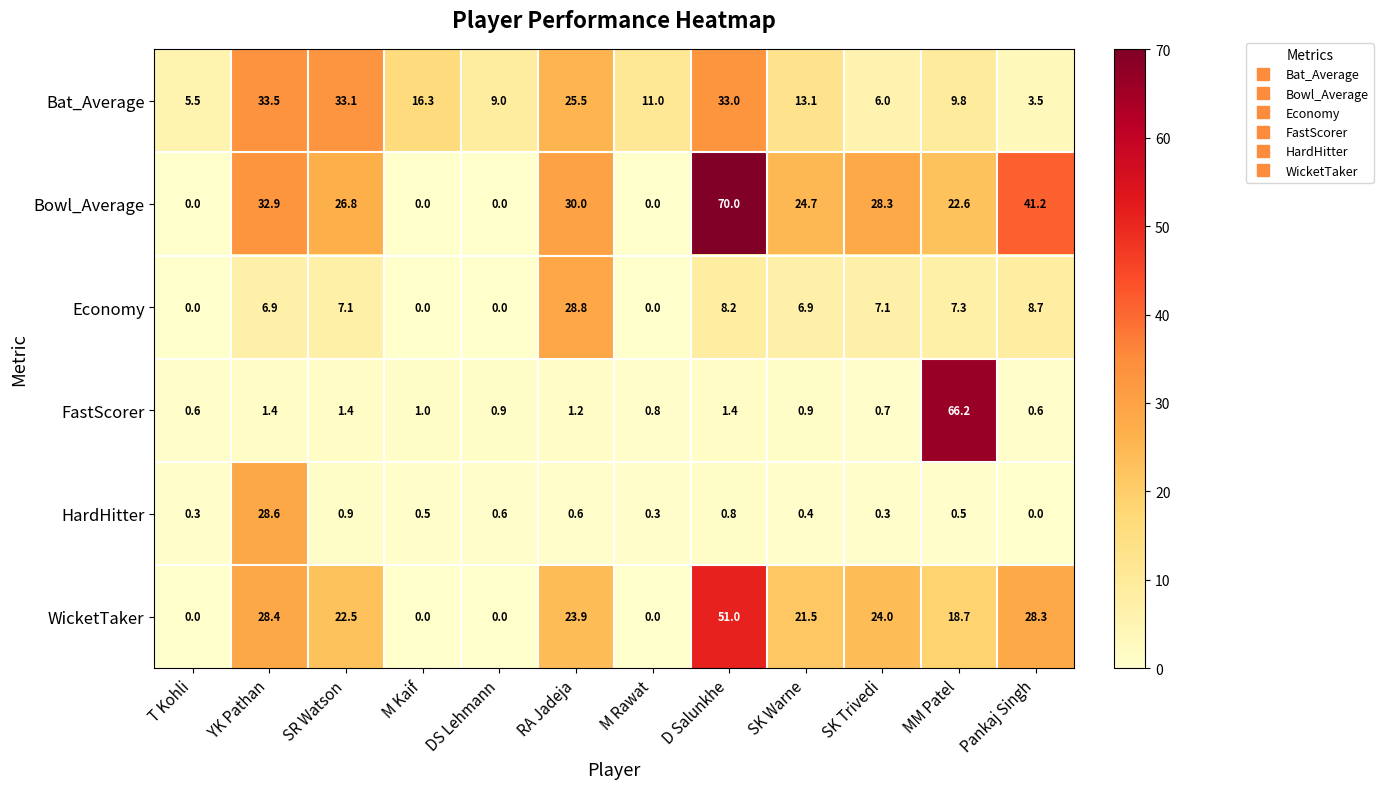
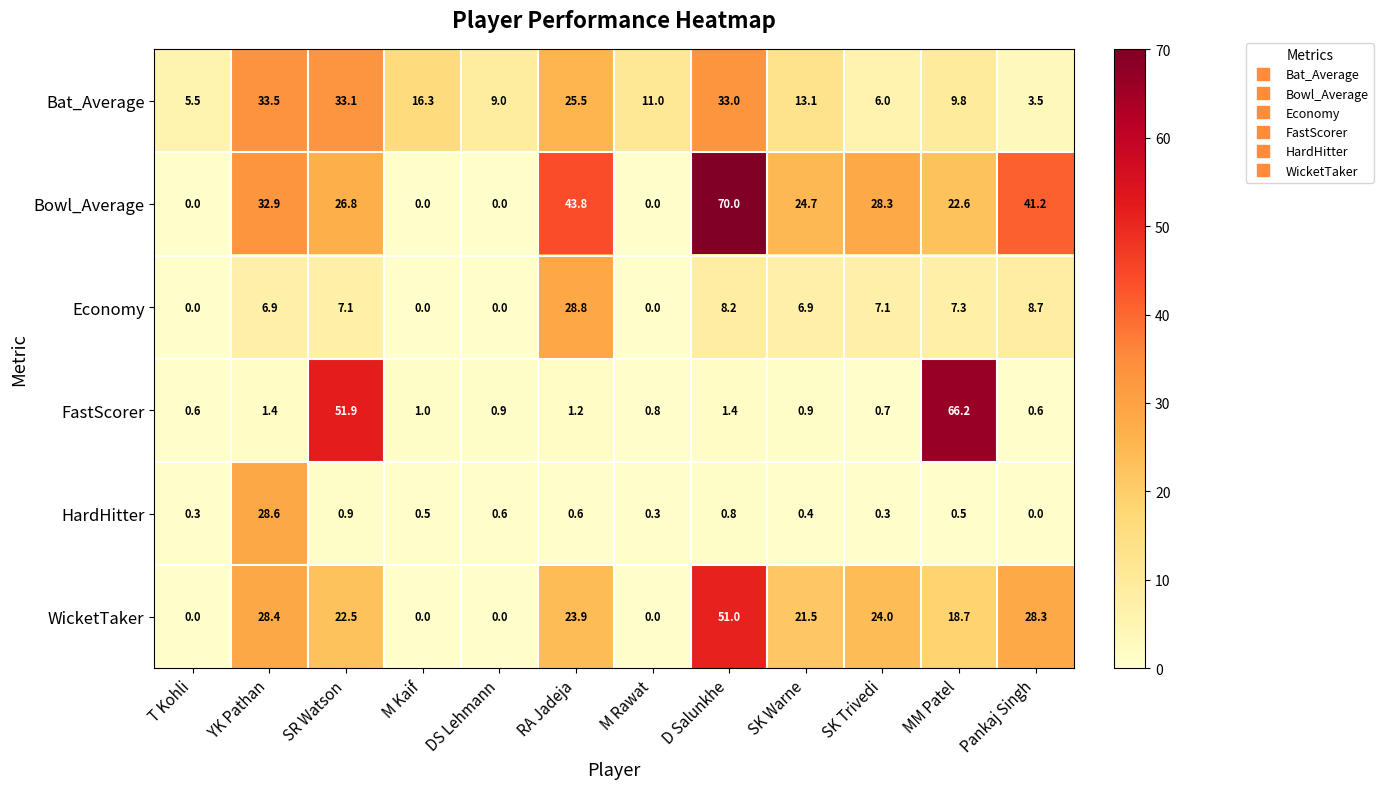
  {
    "Bat_Average": {
      "T Kohli": 5.5,
      "YK Pathan": 33.5,
      "SR Watson": 33.1,
      "M Kaif": 16.3,
      "DS Lehmann": 9.0,
      "RA Jadeja": 25.5,
      "M Rawat": 11.0,
      "D Salunkhe": 33.0,
      "SK Warne": 13.1,
      "SK Trivedi": 6.0,
      "MM Patel": 9.8,
      "Pankaj Singh": 3.5
    },
    "Bowl_Average": {
      "T Kohli": 0.0,
      "YK Pathan": 32.9,
      "SR Watson": 26.8,
      "M Kaif": 0.0,
      "DS Lehmann": 0.0,
-     "RA Jadeja": 30.0,
+     "RA Jadeja": 43.8,
      "M Rawat": 0.0,
      "D Salunkhe": 70.0,
      "SK Warne": 24.7,
      "SK Trivedi": 28.3,
      "MM Patel": 22.6,
      "Pankaj Singh": 41.2
    },
    "Economy": {
      "T Kohli": 0.0,
      "YK Pathan": 6.9,
      "SR Watson": 7.1,
      "M Kaif": 0.0,
      "DS Lehmann": 0.0,
      "RA Jadeja": 28.8,
      "M Rawat": 0.0,
      "D Salunkhe": 8.2,
      "SK Warne": 6.9,
      "SK Trivedi": 7.1,
      "MM Patel": 7.3,
      "Pankaj Singh": 8.7
    },
    "FastScorer": {
      "T Kohli": 0.6,
      "YK Pathan": 1.4,
-     "SR Watson": 1.4,
+     "SR Watson": 51.9,
      "M Kaif": 1.0,
      "DS Lehmann": 0.9,
      "RA Jadeja": 1.2,
      "M Rawat": 0.8,
      "D Salunkhe": 1.4,
      "SK Warne": 0.9,
      "SK Trivedi": 0.7,
      "MM Patel": 66.2,
      "Pankaj Singh": 0.6
    },
    "HardHitter": {
      "T Kohli": 0.3,
      "YK Pathan": 28.6,
      "SR Watson": 0.9,
      "M Kaif": 0.5,
      "DS Lehmann": 0.6,
      "RA Jadeja": 0.6,
      "M Rawat": 0.3,
      "D Salunkhe": 0.8,
      "SK Warne": 0.4,
      "SK Trivedi": 0.3,
      "MM Patel": 0.5,
      "Pankaj Singh": 0.0
    },
    "WicketTaker": {
      "T Kohli": 0.0,
      "YK Pathan": 28.4,
      "SR Watson": 22.5,
      "M Kaif": 0.0,
      "DS Lehmann": 0.0,
      "RA Jadeja": 23.9,
      "M Rawat": 0.0,
      "D Salunkhe": 51.0,
      "SK Warne": 21.5,
      "SK Trivedi": 24.0,
      "MM Patel": 18.7,
      "Pankaj Singh": 28.3
    }
  }
